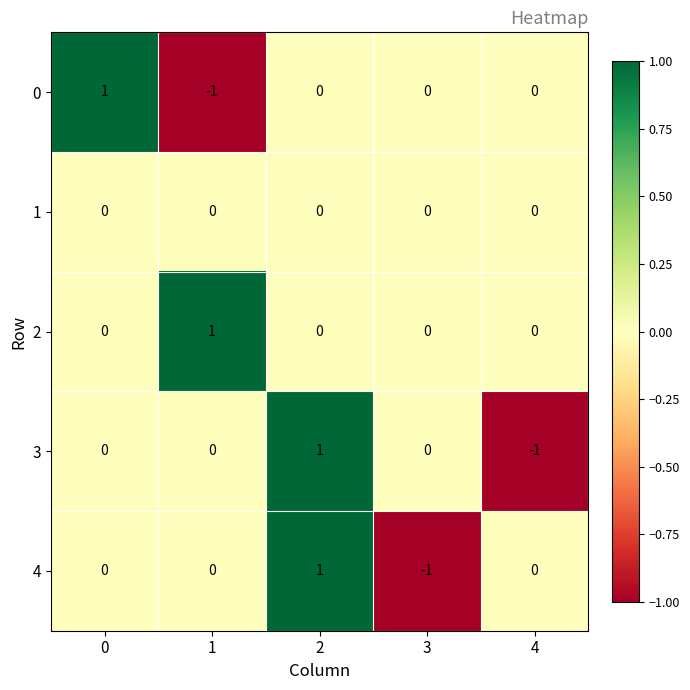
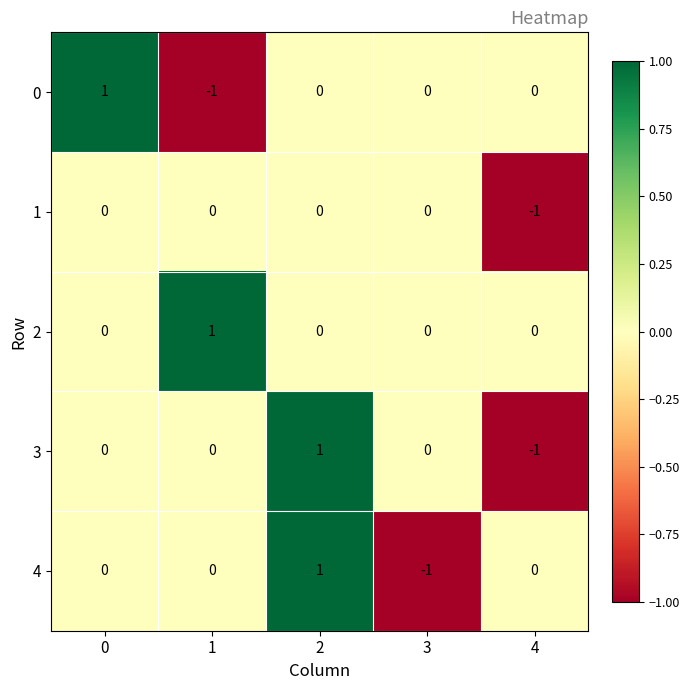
  {
    "0": {
      "0": 1,
      "1": -1,
      "2": 0,
      "3": 0,
      "4": 0
    },
    "1": {
      "0": 0,
      "1": 0,
      "2": 0,
      "3": 0,
-     "4": 0
+     "4": -1
    },
    "2": {
      "0": 0,
      "1": 1,
      "2": 0,
      "3": 0,
      "4": 0
    },
    "3": {
      "0": 0,
      "1": 0,
      "2": 1,
      "3": 0,
      "4": -1
    },
    "4": {
      "0": 0,
      "1": 0,
      "2": 1,
      "3": -1,
      "4": 0
    }
  }
